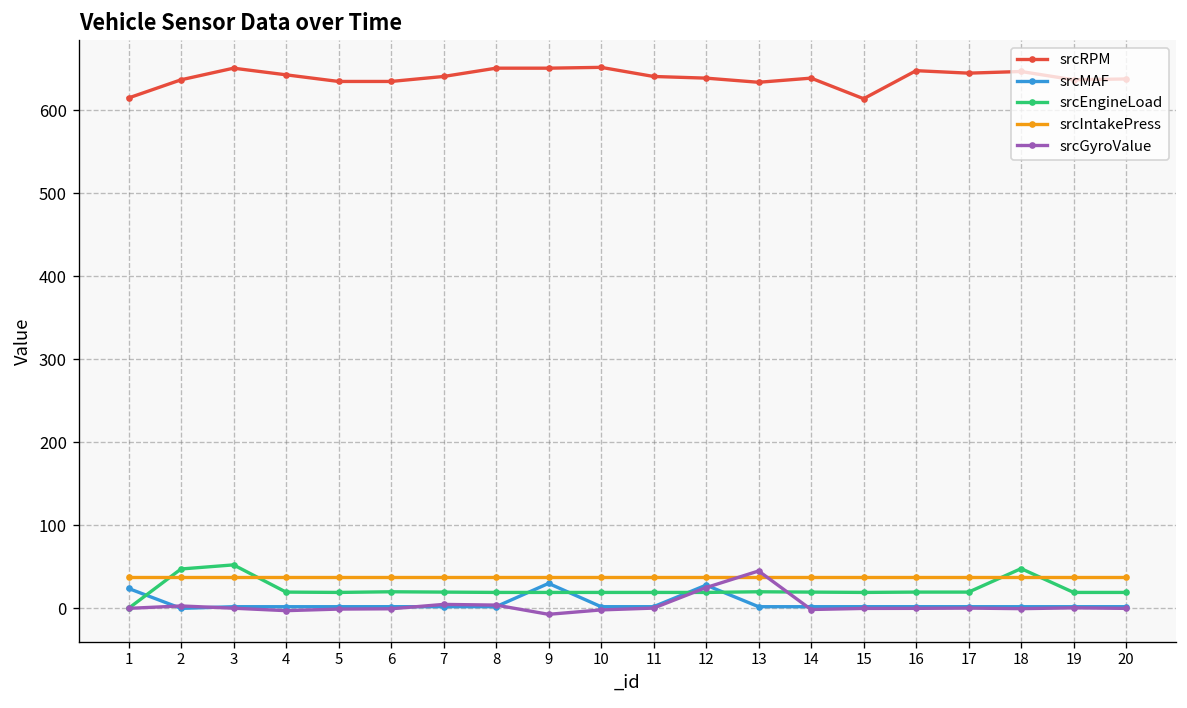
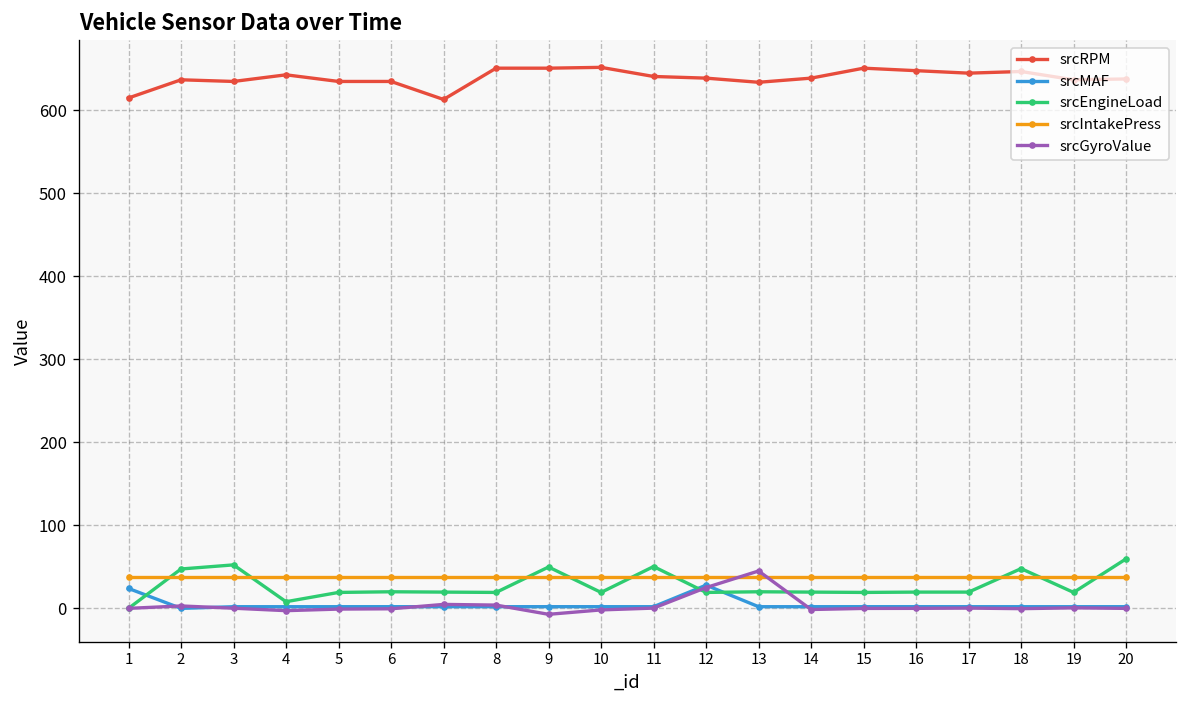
  {
    "srcRPM": {
      "1": 620,
      "2": 640,
-     "3": 650,
+     "3": 640,
      "4": 640,
      "5": 640,
      "6": 640,
-     "7": 640,
+     "7": 610,
      "8": 650,
      "9": 650,
      "10": 650,
      "11": 640,
      "12": 640,
      "13": 630,
      "14": 640,
-     "15": 610,
+     "15": 650,
      "16": 650,
      "17": 650
    },
    "srcMAF": {
      "1": 20,
      "4": 0,
-     "9": 30,
+     "9": 0,
      "10": 0,
      "13": 0
    },
    "srcEngineLoad": {
      "2": 50,
      "3": 50,
-     "4": 20,
+     "4": 10,
      "5": 20,
      "6": 20,
      "7": 20,
      "8": 20,
-     "9": 20,
+     "9": 50,
      "10": 20,
-     "11": 20,
+     "11": 50,
      "12": 20,
      "13": 20,
      "14": 20,
      "15": 20,
      "16": 20,
      "17": 20,
      "18": 50,
      "19": 20,
-     "20": 20
+     "20": 60
    },
    "srcIntakePress": {
      "1": 40,
      "2": 40,
      "3": 40,
      "4": 40,
      "5": 40,
      "6": 40,
      "7": 40,
      "8": 40,
      "9": 40,
      "10": 40,
      "11": 40,
      "12": 40,
      "13": 40,
      "14": 40,
      "15": 40,
      "16": 40,
      "17": 40,
      "18": 40,
      "19": 40,
      "20": 40
    },
    "srcGyroValue": {
      "4": 0,
      "9": -10,
      "10": 0,
      "13": 50
    }
  }
